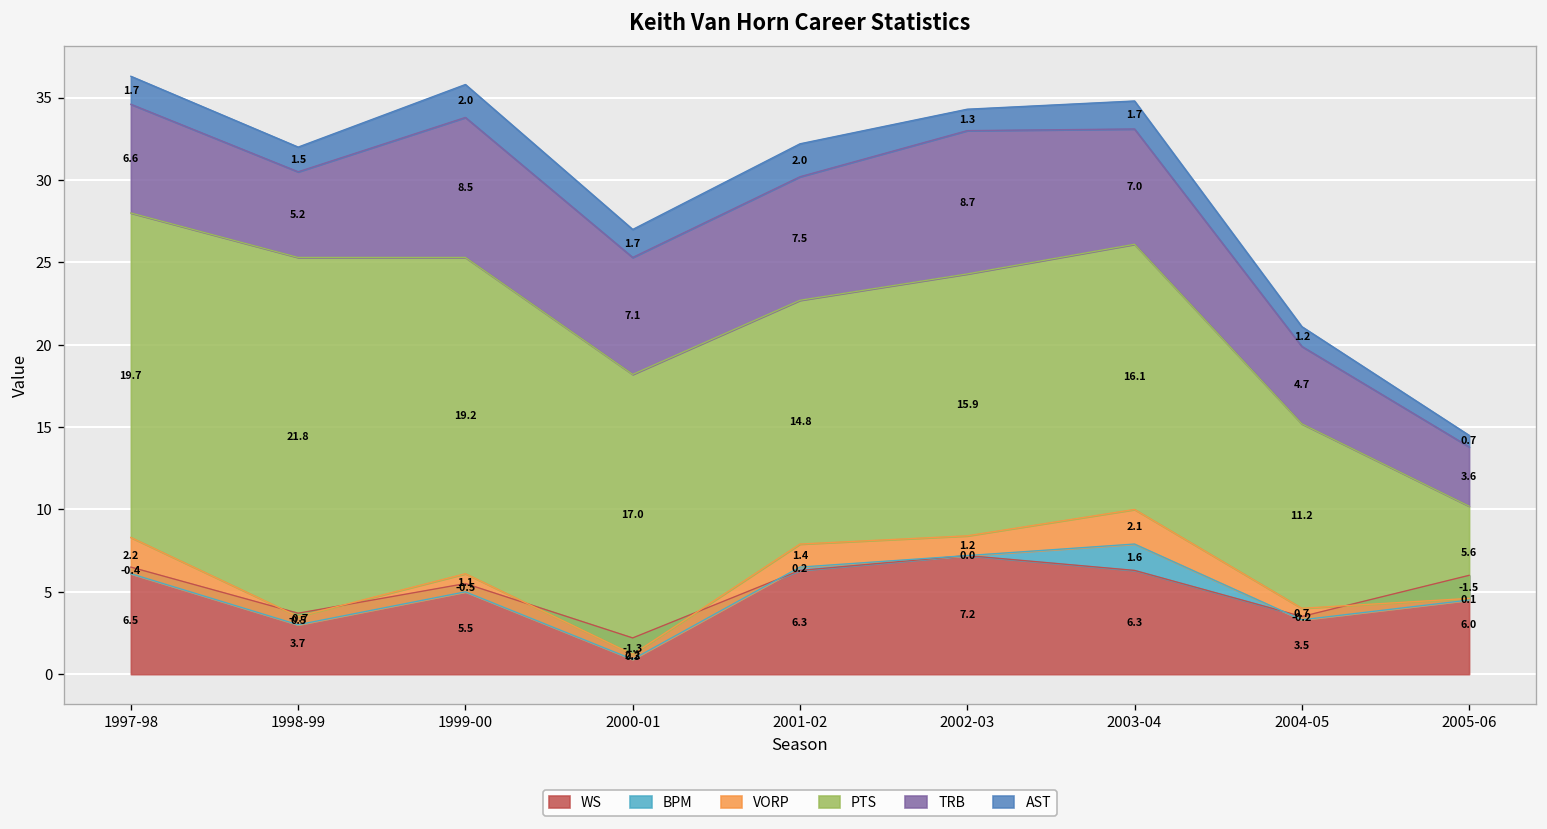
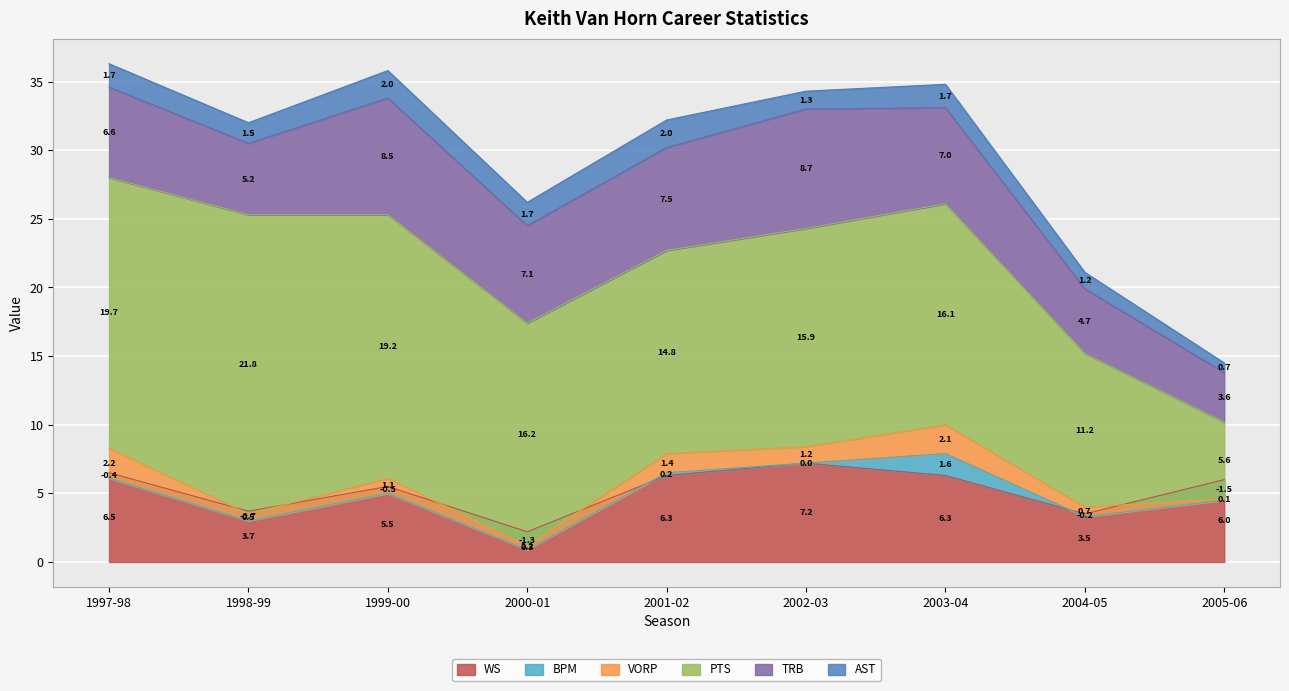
  {
    "VORP": {
      "1997-98": 2.2,
      "2001-02": 1.4,
      "2002-03": 1.2,
      "2003-04": 2.1
    },
    "PTS": {
-     "2000-01": 17.0
+     "2000-01": 16.2
    },
    "TRB": {
      "2005-06": 3.6
    }
  }
